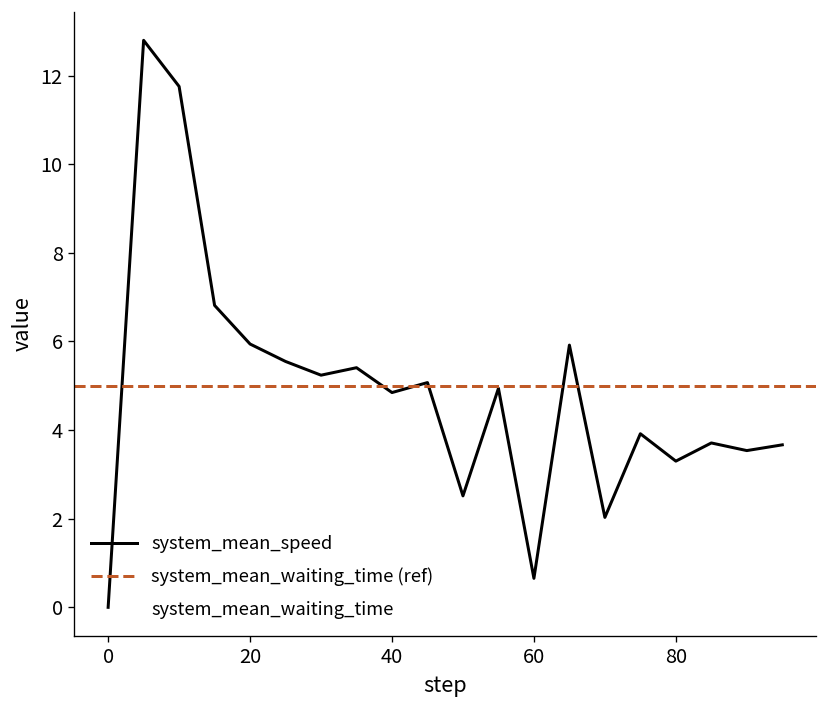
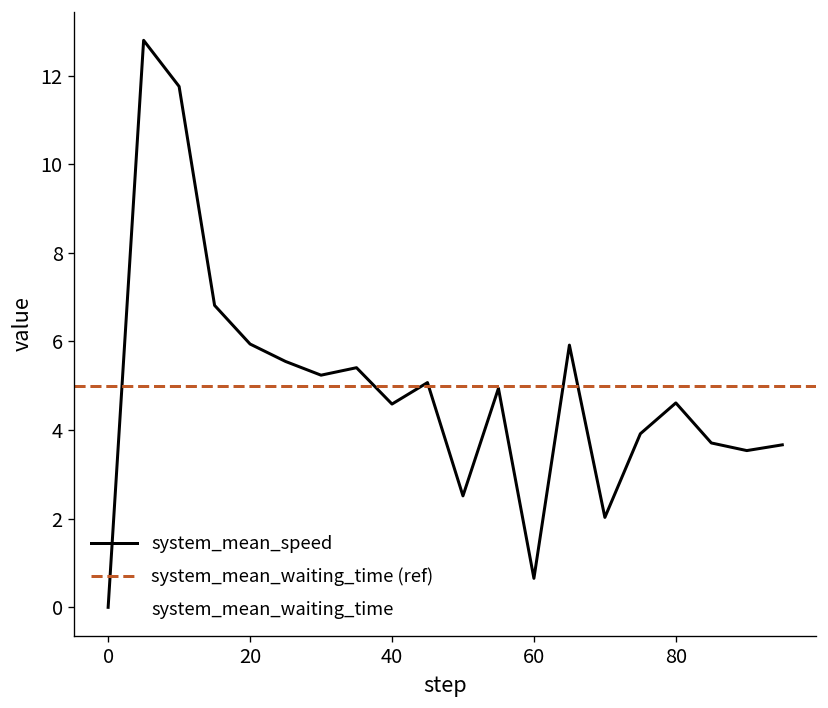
  {
    "system_mean_speed": {
      "20": 5.9,
-     "40": 4.8,
+     "40": 4.6,
      "60": 0.7,
-     "80": 3.3
+     "80": 4.6
    },
    "system_mean_waiting_time": {
      "20": 2.1,
      "40": 6.9,
      "60": 4.0,
      "80": 11.2
    }
  }
